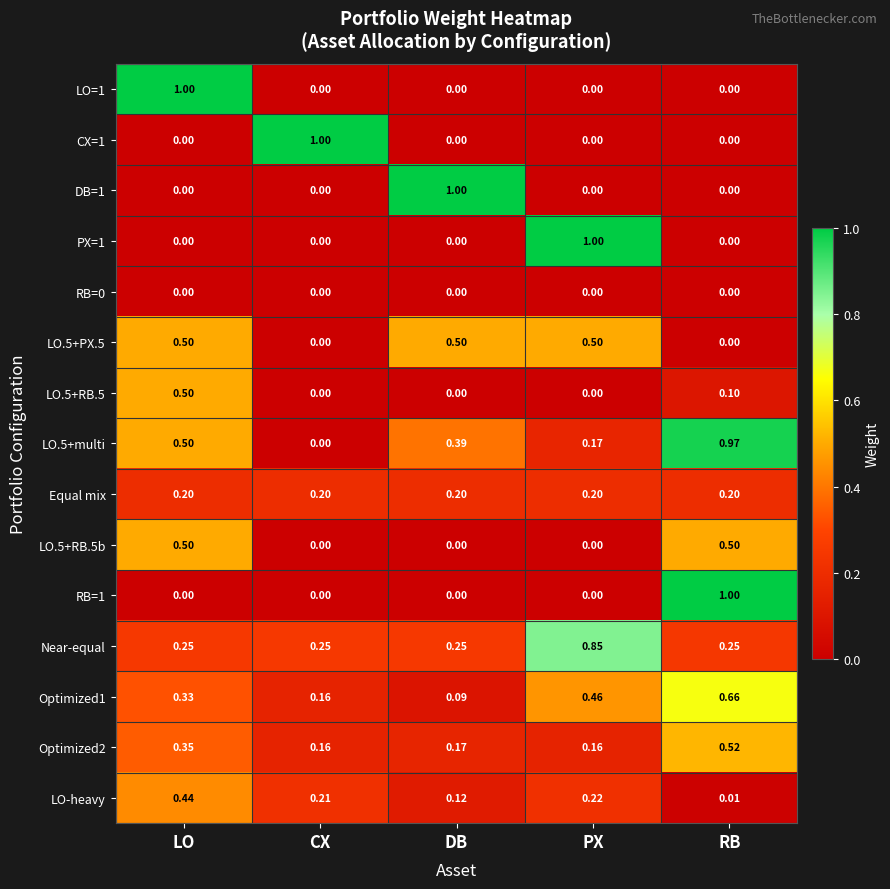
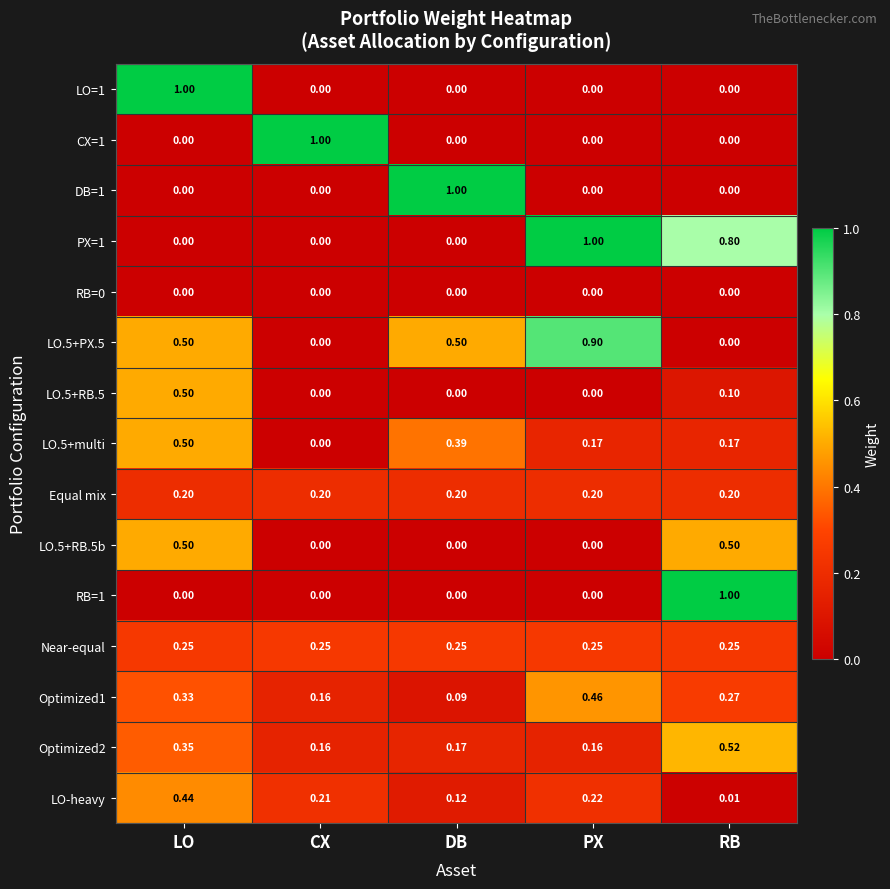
  {
    "LO=1": {
      "LO": 1.00,
      "CX": 0.00,
      "DB": 0.00,
      "PX": 0.00,
      "RB": 0.00
    },
    "CX=1": {
      "LO": 0.00,
      "CX": 1.00,
      "DB": 0.00,
      "PX": 0.00,
      "RB": 0.00
    },
    "DB=1": {
      "LO": 0.00,
      "CX": 0.00,
      "DB": 1.00,
      "PX": 0.00,
      "RB": 0.00
    },
    "PX=1": {
      "LO": 0.00,
      "CX": 0.00,
      "DB": 0.00,
      "PX": 1.00,
-     "RB": 0.00
+     "RB": 0.80
    },
    "RB=0": {
      "LO": 0.00,
      "CX": 0.00,
      "DB": 0.00,
      "PX": 0.00,
      "RB": 0.00
    },
    "LO.5+PX.5": {
      "LO": 0.50,
      "CX": 0.00,
      "DB": 0.50,
-     "PX": 0.50,
+     "PX": 0.90,
      "RB": 0.00
    },
    "LO.5+RB.5": {
      "LO": 0.50,
      "CX": 0.00,
      "DB": 0.00,
      "PX": 0.00,
      "RB": 0.10
    },
    "LO.5+multi": {
      "LO": 0.50,
      "CX": 0.00,
      "DB": 0.39,
      "PX": 0.17,
-     "RB": 0.97
+     "RB": 0.17
    },
    "Equal mix": {
      "LO": 0.20,
      "CX": 0.20,
      "DB": 0.20,
      "PX": 0.20,
      "RB": 0.20
    },
    "LO.5+RB.5b": {
      "LO": 0.50,
      "CX": 0.00,
      "DB": 0.00,
      "PX": 0.00,
      "RB": 0.50
    },
    "RB=1": {
      "LO": 0.00,
      "CX": 0.00,
      "DB": 0.00,
      "PX": 0.00,
      "RB": 1.00
    },
    "Near-equal": {
      "LO": 0.25,
      "CX": 0.25,
      "DB": 0.25,
-     "PX": 0.85,
+     "PX": 0.25,
      "RB": 0.25
    },
    "Optimized1": {
      "LO": 0.33,
      "CX": 0.16,
      "DB": 0.09,
      "PX": 0.46,
-     "RB": 0.66
+     "RB": 0.27
    },
    "Optimized2": {
      "LO": 0.35,
      "CX": 0.16,
      "DB": 0.17,
      "PX": 0.16,
      "RB": 0.52
    },
    "LO-heavy": {
      "LO": 0.44,
      "CX": 0.21,
      "DB": 0.12,
      "PX": 0.22,
      "RB": 0.01
    }
  }
